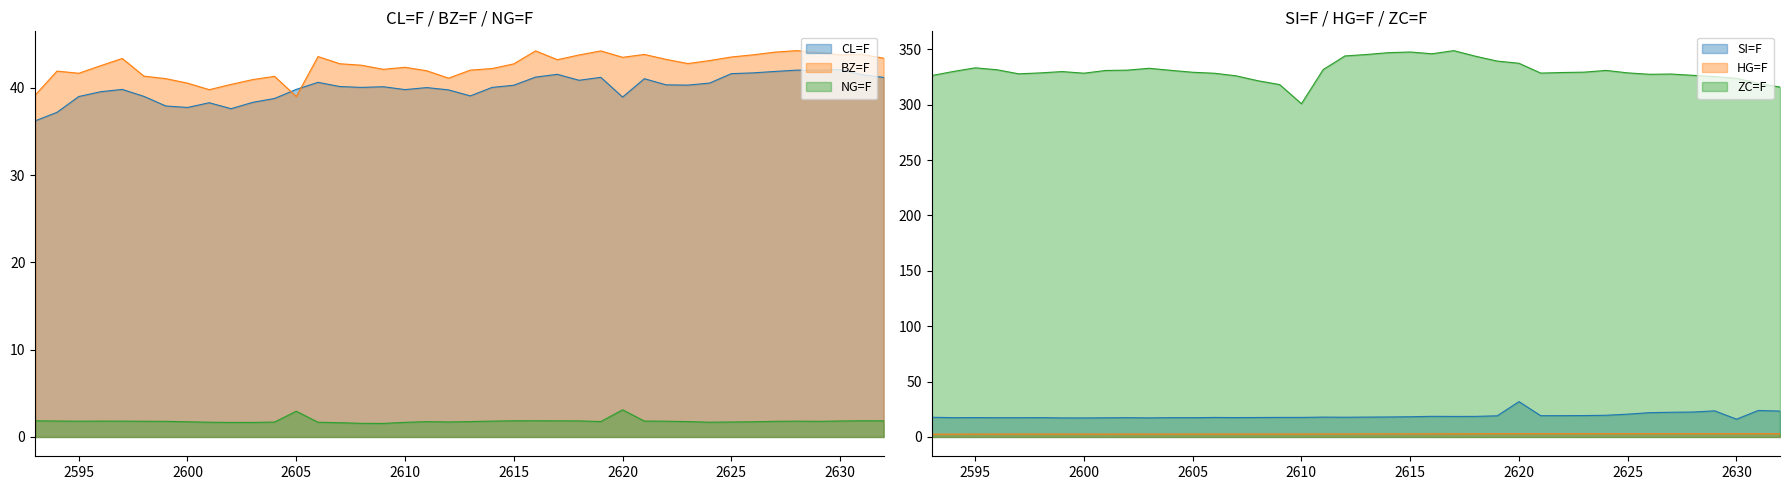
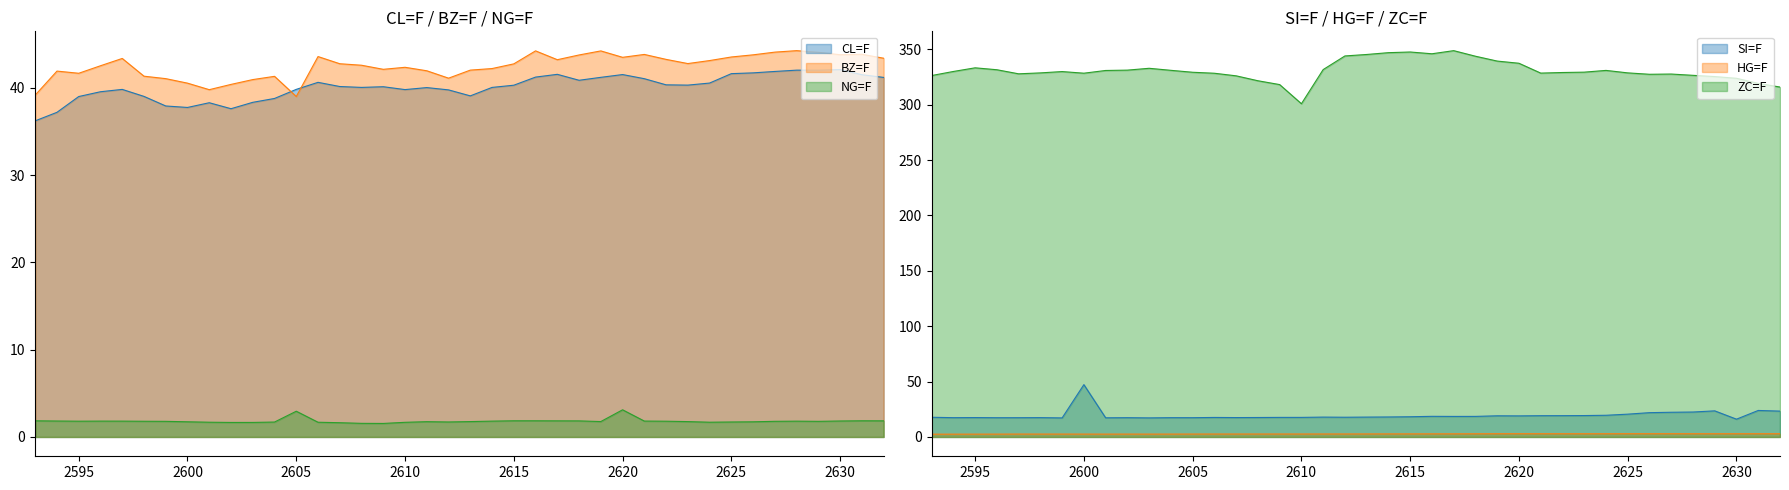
  {
    "CL=F / BZ=F / NG=F": {
      "CL=F": {
        "2595": 39,
        "2600": 38,
        "2605": 40,
        "2610": 40,
        "2615": 40,
-       "2620": 39,
+       "2620": 42,
        "2625": 42
      },
      "BZ=F": {
        "2595": 42,
        "2600": 41,
        "2605": 39,
        "2610": 42,
        "2615": 43,
        "2620": 44,
        "2625": 44
      },
      "NG=F": {
        "2595": 2,
        "2600": 2,
        "2605": 3,
        "2610": 2,
        "2615": 2,
        "2620": 3,
        "2625": 2,
        "2630": 2
      }
    },
    "SI=F / HG=F / ZC=F": {
      "SI=F": {
        "2595": 18,
-       "2600": 17,
+       "2600": 47,
        "2605": 17,
        "2610": 18,
        "2615": 18,
-       "2620": 32,
+       "2620": 19,
        "2625": 21,
        "2630": 16
      },
      "HG=F": {
        "2595": 3,
        "2600": 3,
        "2605": 3,
        "2610": 3,
        "2615": 3,
        "2620": 3,
        "2625": 3,
        "2630": 3
      },
      "ZC=F": {
        "2595": 333,
        "2600": 328,
        "2605": 329,
        "2610": 301,
        "2615": 348,
        "2620": 337,
        "2625": 329
      }
    }
  }
